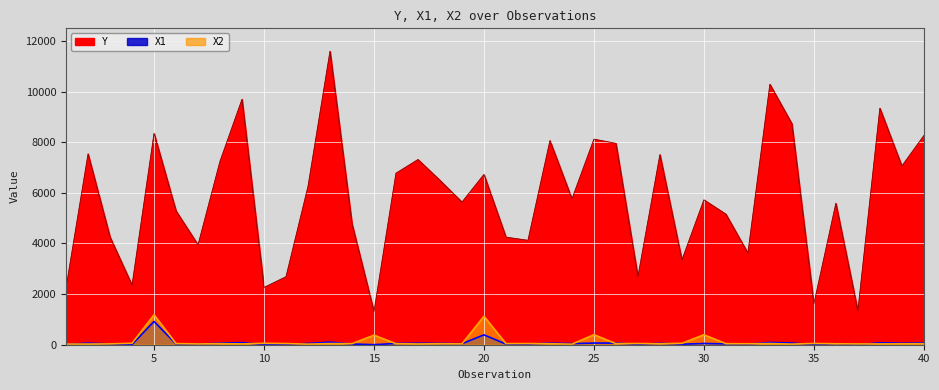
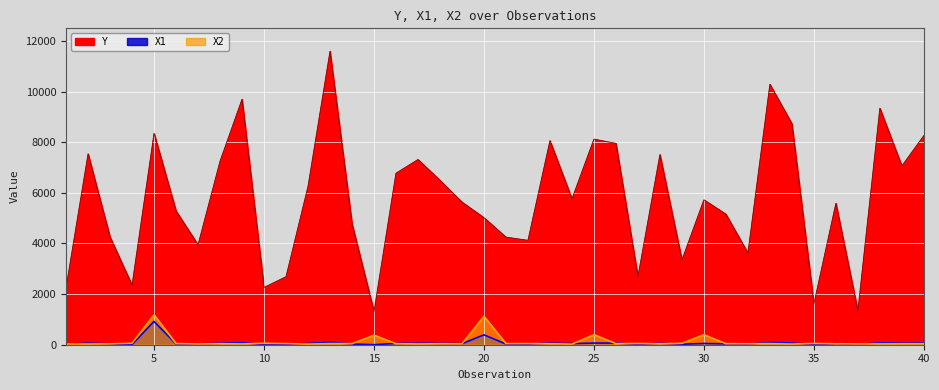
  {
    "Y": {
      "5": 8400,
      "10": 2300,
      "15": 1300,
-     "20": 6700,
+     "20": 5000,
      "25": 8100,
      "30": 5700,
      "35": 1600,
      "40": 8300
    },
    "X1": {
      "5": 900,
      "15": 0,
      "20": 400,
      "25": 100,
      "30": 0
    },
    "X2": {
      "5": 1200,
      "15": 400,
      "20": 1100,
      "25": 400,
      "30": 400
    }
  }
